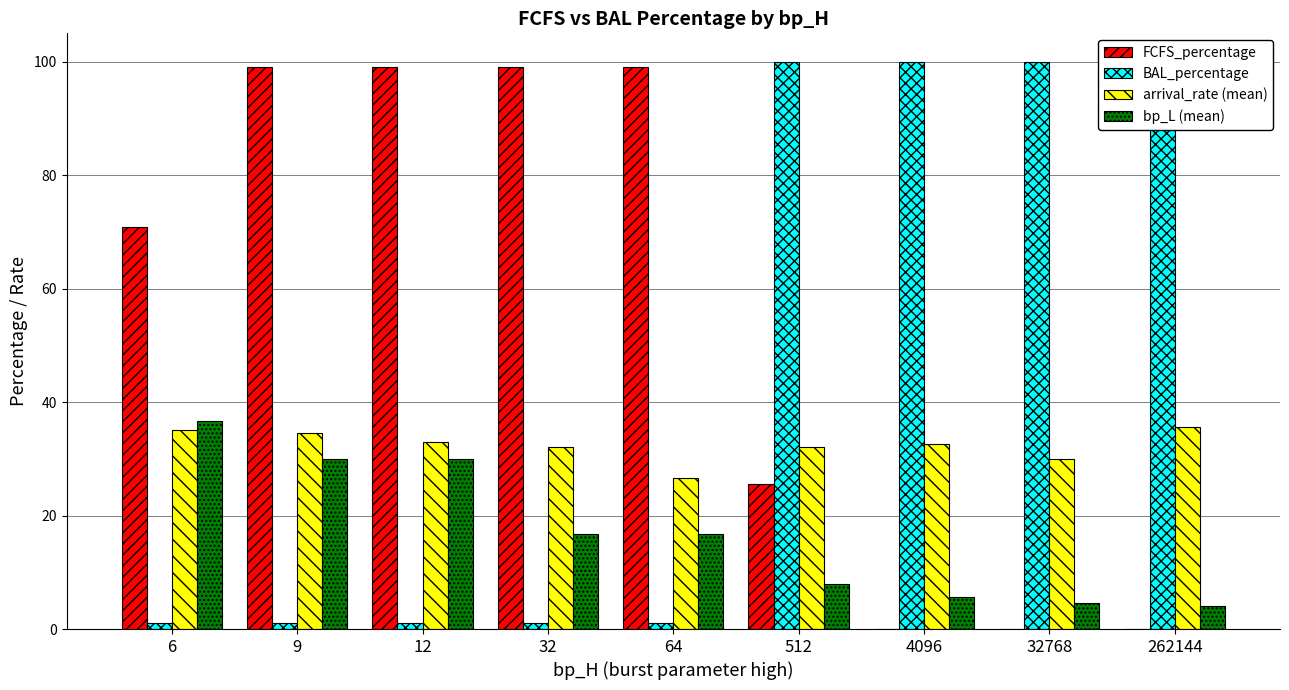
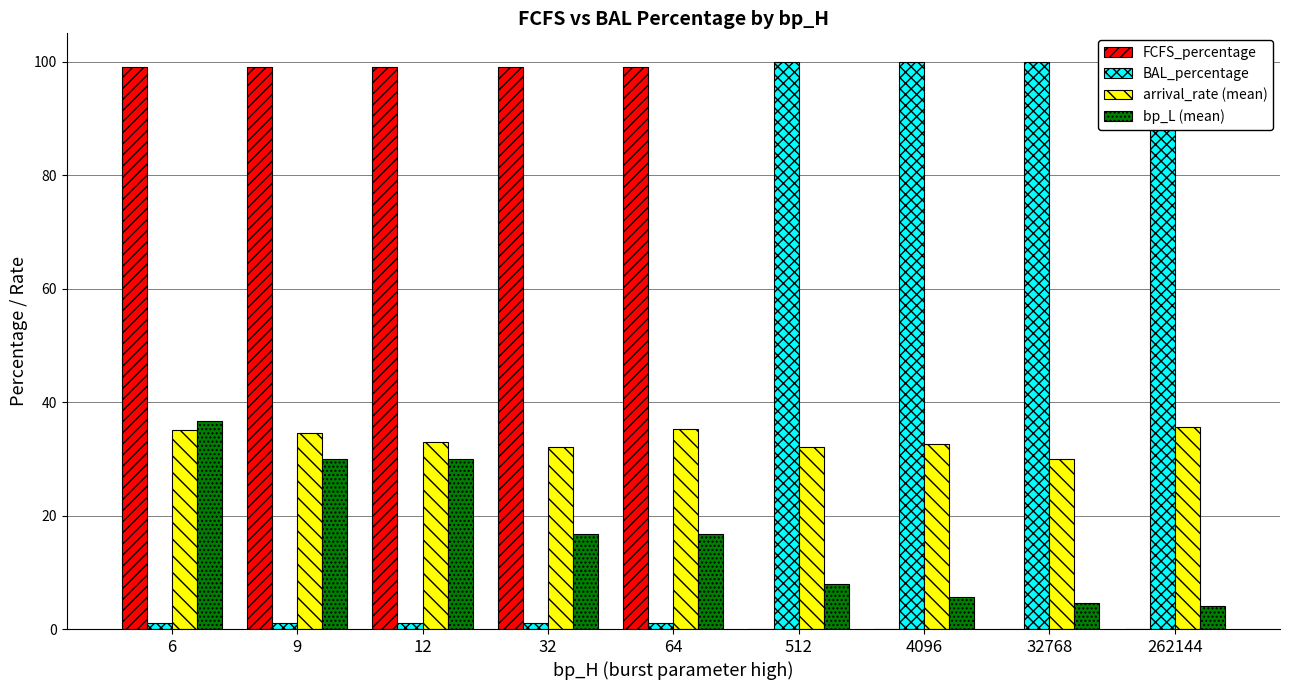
  {
    "FCFS_percentage": {
-     "6": 71,
+     "6": 99,
      "9": 99,
      "12": 99,
      "32": 99,
      "64": 99,
-     "512": 26,
+     "512": 0,
      "4096": 0,
      "32768": 0,
      "262144": 0
    },
    "BAL_percentage": {
      "6": 1,
      "9": 1,
      "12": 1,
      "32": 1,
      "64": 1,
      "512": 100,
      "4096": 100,
      "32768": 100
    },
    "arrival_rate (mean)": {
      "6": 35,
      "9": 35,
      "12": 33,
      "32": 32,
-     "64": 27,
+     "64": 35,
      "512": 32,
      "4096": 33,
      "32768": 30,
      "262144": 36
    },
    "bp_L (mean)": {
      "6": 37,
      "9": 30,
      "12": 30,
      "32": 17,
      "64": 17,
      "512": 8,
      "4096": 6,
      "32768": 5,
      "262144": 4
    }
  }
